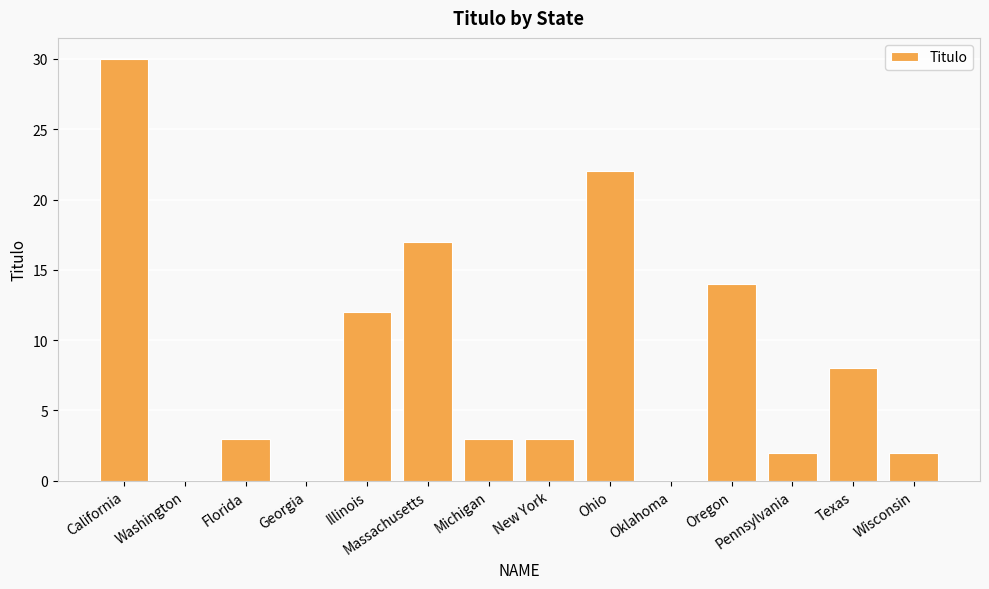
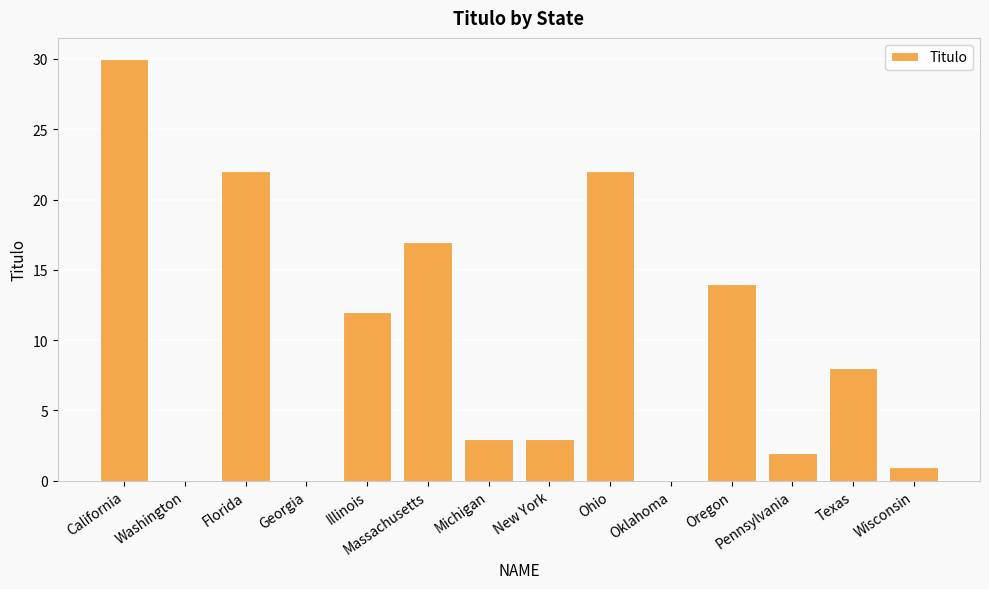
  {
    "California": 30,
    "Washington": 0,
-   "Florida": 3,
+   "Florida": 22,
    "Georgia": 0,
    "Illinois": 12,
    "Massachusetts": 17,
    "Michigan": 3,
    "New York": 3,
    "Ohio": 22,
    "Oklahoma": 0,
    "Oregon": 14,
    "Pennsylvania": 2,
    "Texas": 8,
-   "Wisconsin": 2
+   "Wisconsin": 1
  }
